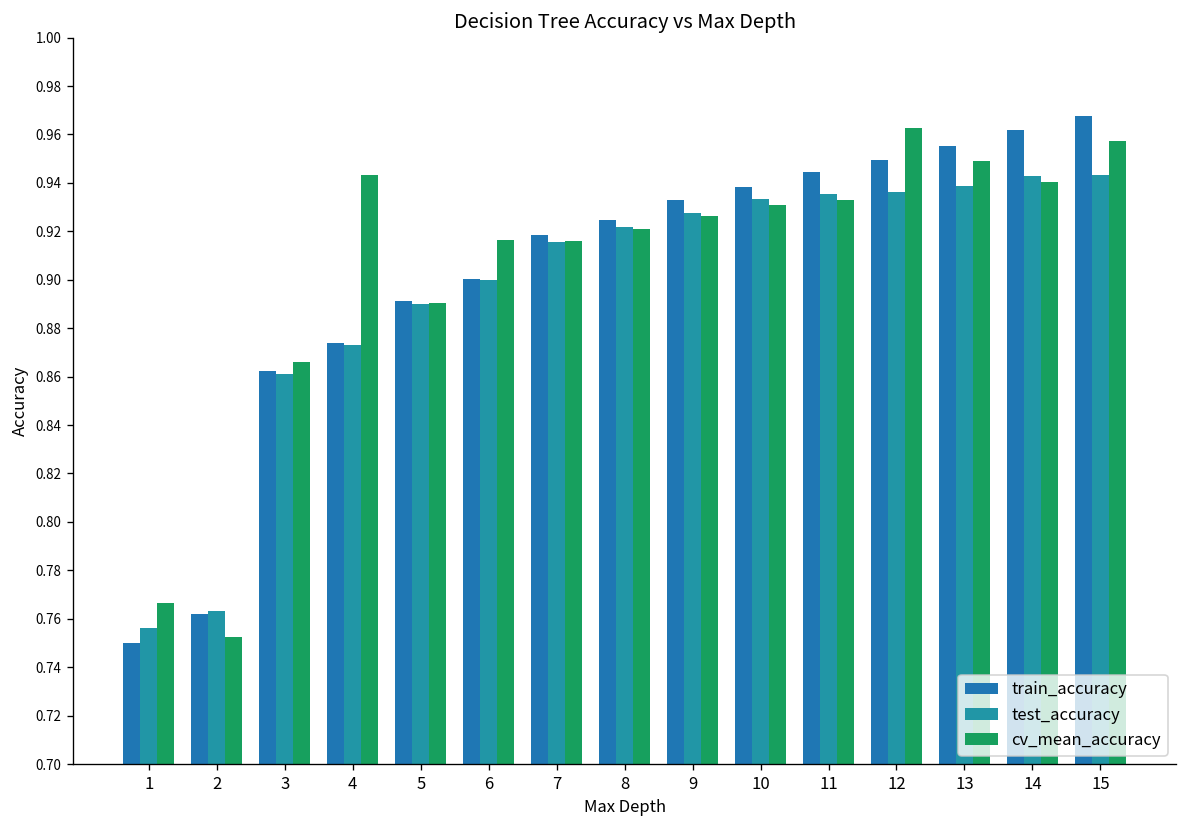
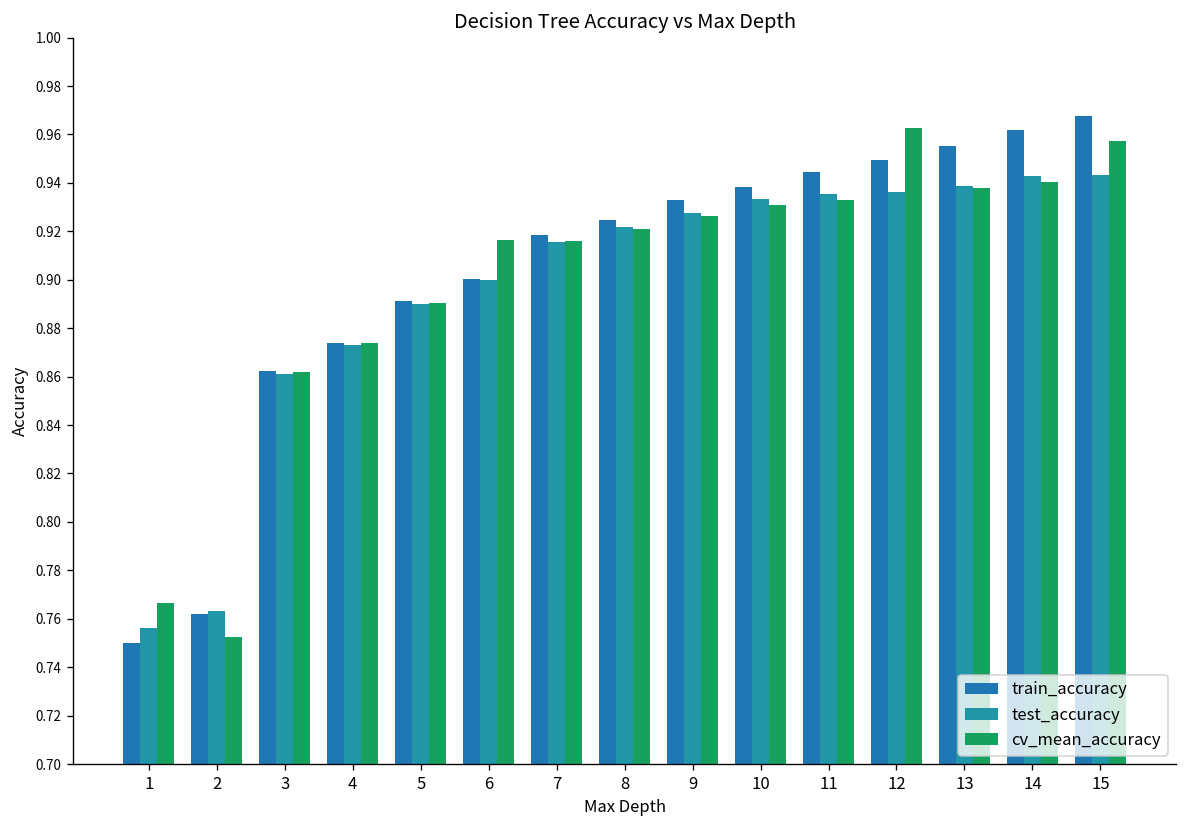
  {
    "cv_mean_accuracy": {
      "1": 0.767,
      "2": 0.752,
-     "3": 0.866,
-     "4": 0.943,
+     "3": 0.862,
+     "4": 0.874,
      "5": 0.891,
      "6": 0.916,
      "7": 0.916,
      "8": 0.921,
      "9": 0.926,
      "10": 0.931,
      "11": 0.933,
      "12": 0.963,
-     "13": 0.949,
+     "13": 0.938,
      "14": 0.940,
      "15": 0.957
    }
  }
